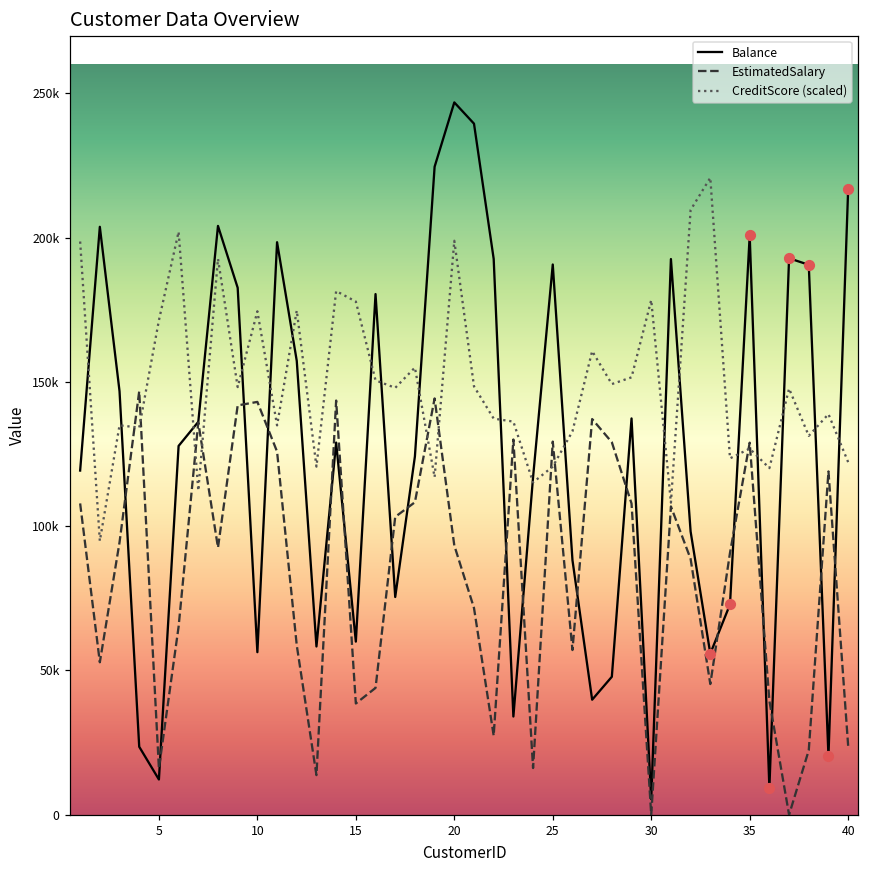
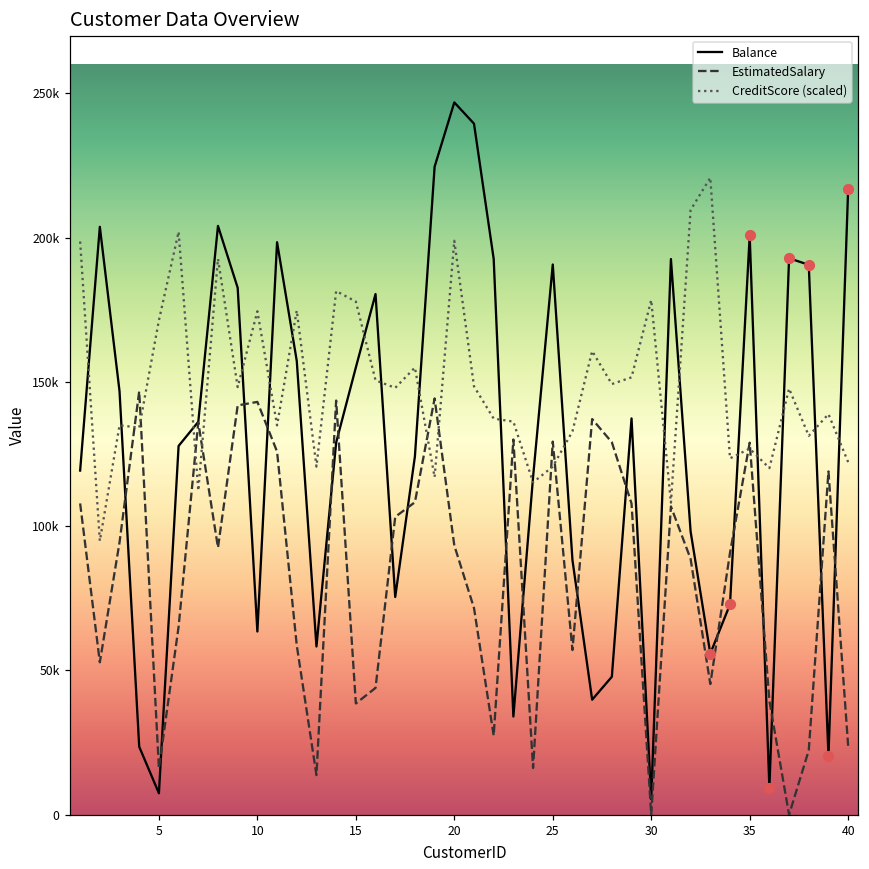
  {
    "Balance": {
-     "5": 12000,
-     "10": 56000,
-     "15": 60000,
+     "5": 7000,
+     "10": 64000,
+     "15": 155000,
      "20": 247000,
      "25": 191000,
      "30": 5000
    }
  }
